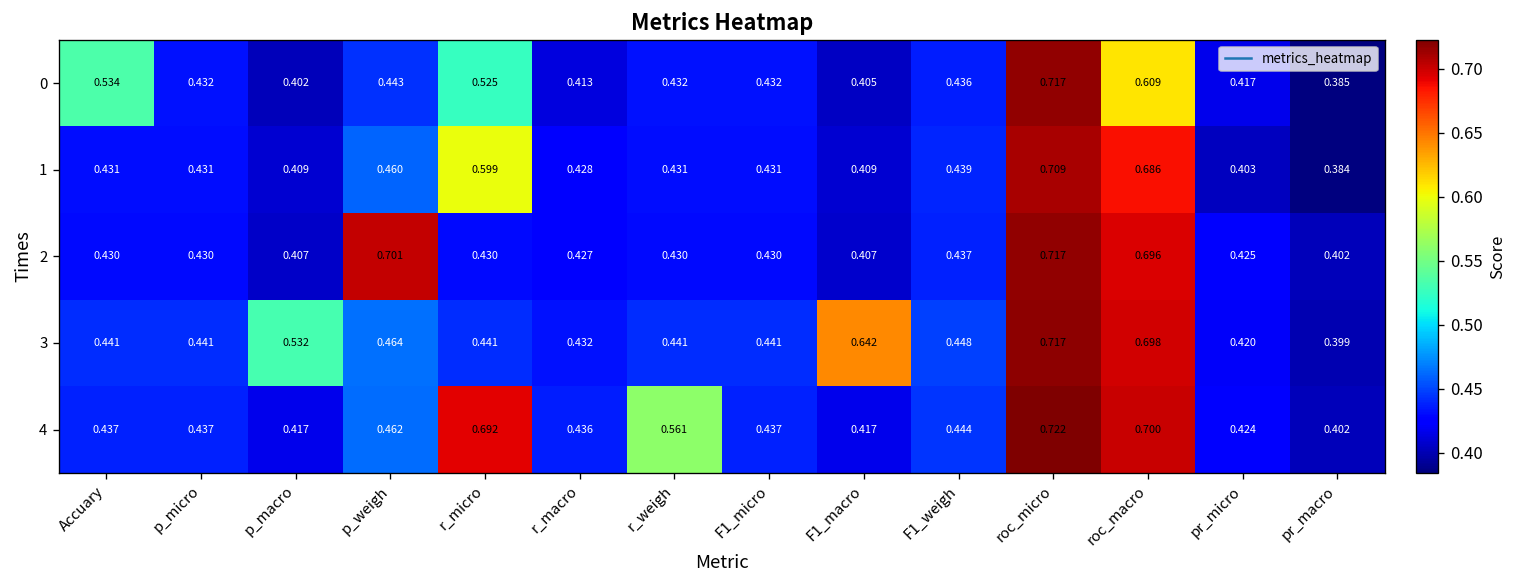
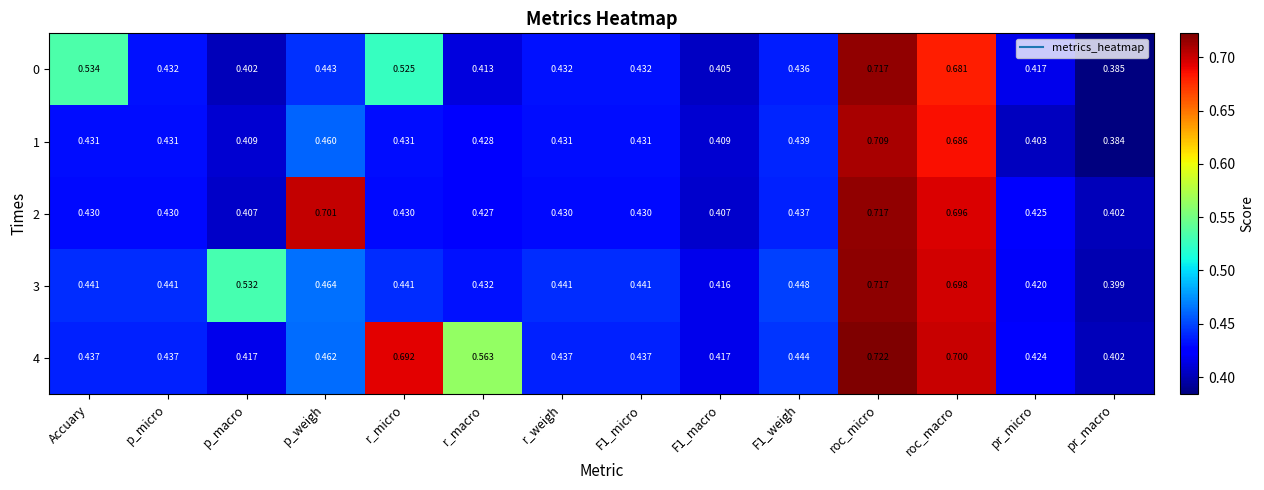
  {
    "0": {
      "Accuary": 0.534,
      "p_micro": 0.432,
      "p_macro": 0.402,
      "p_weigh": 0.443,
      "r_micro": 0.525,
      "r_macro": 0.413,
      "r_weigh": 0.432,
      "F1_micro": 0.432,
      "F1_macro": 0.405,
      "F1_weigh": 0.436,
      "roc_micro": 0.717,
-     "roc_macro": 0.609,
+     "roc_macro": 0.681,
      "pr_micro": 0.417,
      "pr_macro": 0.385
    },
    "1": {
      "Accuary": 0.431,
      "p_micro": 0.431,
      "p_macro": 0.409,
      "p_weigh": 0.460,
-     "r_micro": 0.599,
+     "r_micro": 0.431,
      "r_macro": 0.428,
      "r_weigh": 0.431,
      "F1_micro": 0.431,
      "F1_macro": 0.409,
      "F1_weigh": 0.439,
      "roc_micro": 0.709,
      "roc_macro": 0.686,
      "pr_micro": 0.403,
      "pr_macro": 0.384
    },
    "2": {
      "Accuary": 0.430,
      "p_micro": 0.430,
      "p_macro": 0.407,
      "p_weigh": 0.701,
      "r_micro": 0.430,
      "r_macro": 0.427,
      "r_weigh": 0.430,
      "F1_micro": 0.430,
      "F1_macro": 0.407,
      "F1_weigh": 0.437,
      "roc_micro": 0.717,
      "roc_macro": 0.696,
      "pr_micro": 0.425,
      "pr_macro": 0.402
    },
    "3": {
      "Accuary": 0.441,
      "p_micro": 0.441,
      "p_macro": 0.532,
      "p_weigh": 0.464,
      "r_micro": 0.441,
      "r_macro": 0.432,
      "r_weigh": 0.441,
      "F1_micro": 0.441,
-     "F1_macro": 0.642,
+     "F1_macro": 0.416,
      "F1_weigh": 0.448,
      "roc_micro": 0.717,
      "roc_macro": 0.698,
      "pr_micro": 0.420,
      "pr_macro": 0.399
    },
    "4": {
      "Accuary": 0.437,
      "p_micro": 0.437,
      "p_macro": 0.417,
      "p_weigh": 0.462,
      "r_micro": 0.692,
-     "r_macro": 0.436,
-     "r_weigh": 0.561,
+     "r_macro": 0.563,
+     "r_weigh": 0.437,
      "F1_micro": 0.437,
      "F1_macro": 0.417,
      "F1_weigh": 0.444,
      "roc_micro": 0.722,
      "roc_macro": 0.700,
      "pr_micro": 0.424,
      "pr_macro": 0.402
    }
  }
